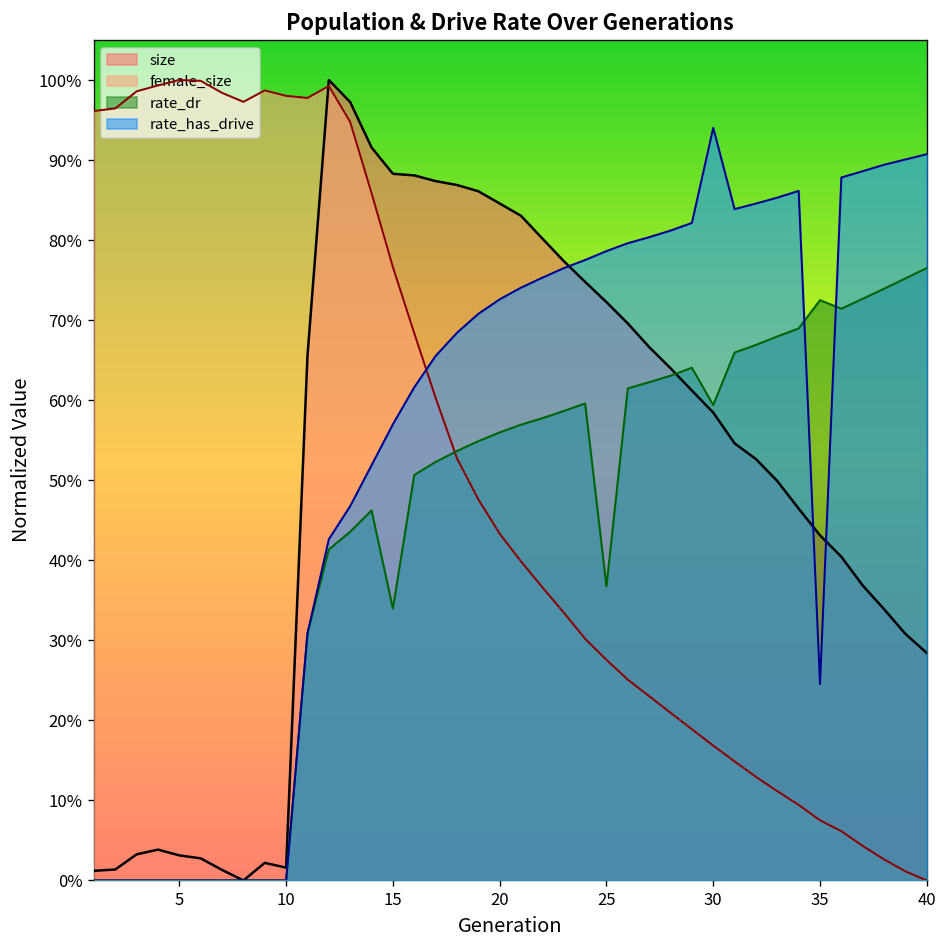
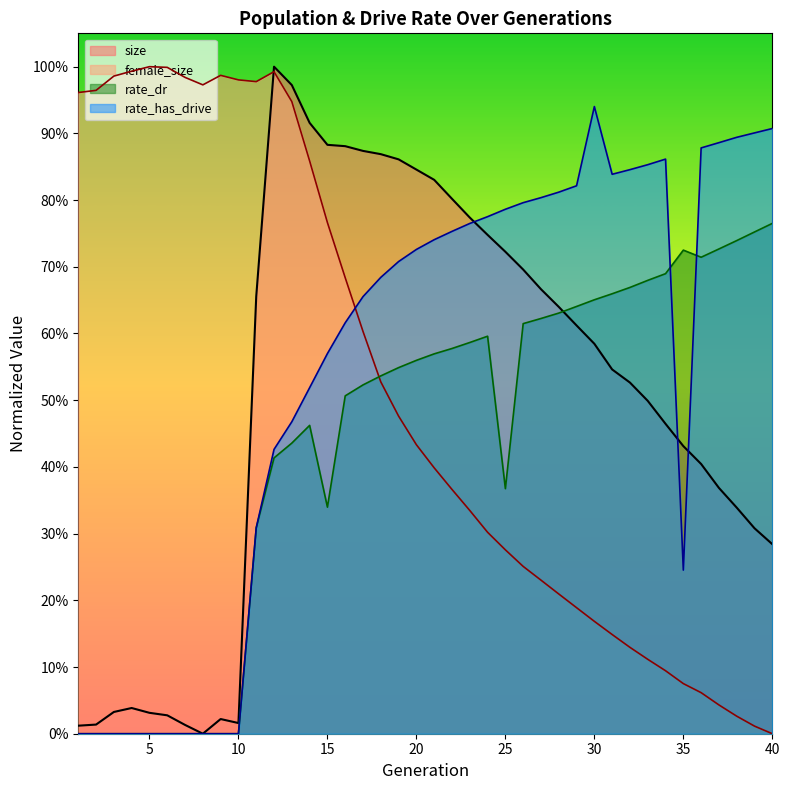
  {
    "rate_dr": {
      "15": "34%",
      "20": "56%",
      "25": "37%",
-     "30": "59%",
+     "30": "65%",
      "35": "72%",
      "40": "77%"
    },
    "rate_has_drive": {
      "15": "57%",
      "20": "73%",
      "25": "79%",
      "30": "94%",
      "35": "25%",
      "40": "91%"
    }
  }
